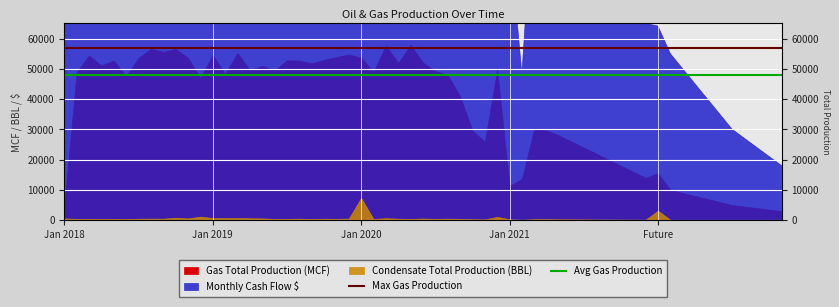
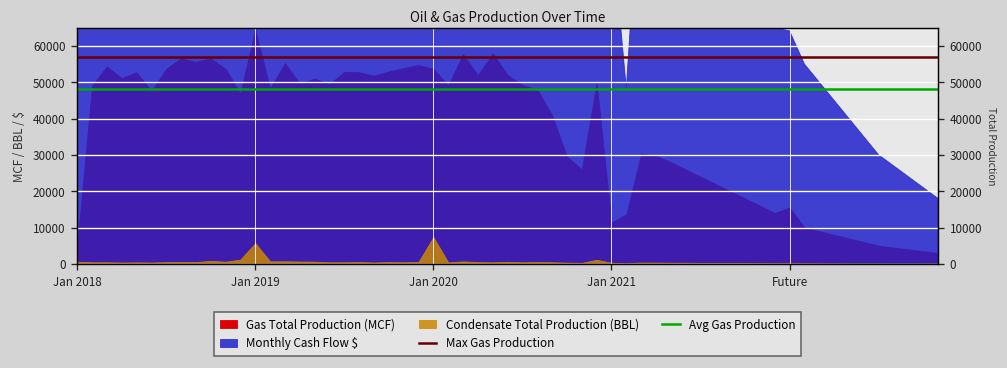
  {
    "Gas Total Production (MCF)": {
      "Jan 2018": 5000,
-     "Jan 2019": 55000,
+     "Jan 2019": 64000,
      "Jan 2020": 54000,
      "Jan 2021": 11000,
      "Future": 16000
    },
    "Monthly Cash Flow $": {
      "Future": 64000
    },
    "Condensate Total Production (BBL)": {
-     "Jan 2019": 1000,
+     "Jan 2019": 6000,
      "Jan 2020": 7000,
-     "Future": 3000
+     "Future": 0
    }
  }
